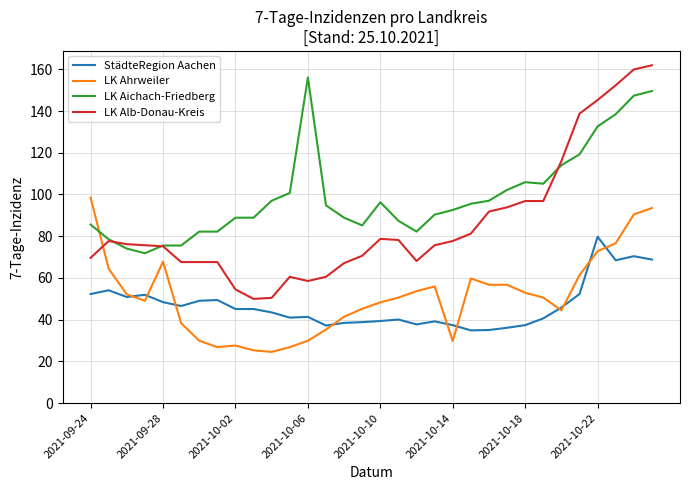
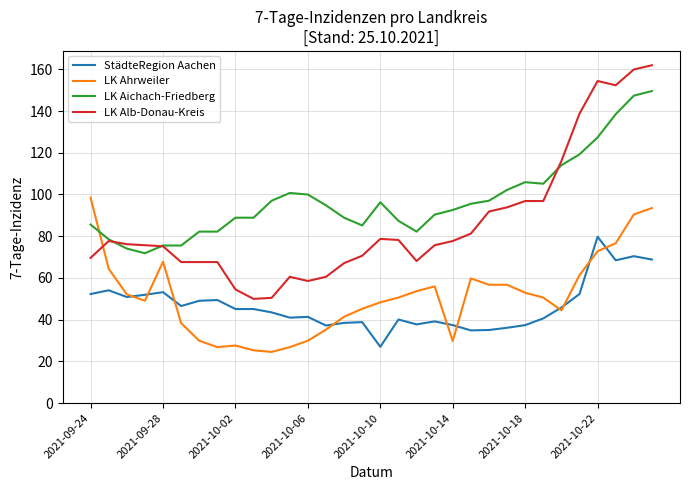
  {
    "StädteRegion Aachen": {
      "2021-09-24": 52,
-     "2021-09-28": 48,
+     "2021-09-28": 53,
      "2021-10-02": 45,
      "2021-10-06": 41,
-     "2021-10-10": 39,
+     "2021-10-10": 27,
      "2021-10-14": 37,
      "2021-10-18": 37,
      "2021-10-22": 80
    },
    "LK Ahrweiler": {
      "2021-09-24": 99,
      "2021-09-28": 68,
      "2021-10-02": 28,
      "2021-10-06": 30,
      "2021-10-10": 48,
      "2021-10-14": 30,
      "2021-10-18": 53,
      "2021-10-22": 73
    },
    "LK Aichach-Friedberg": {
      "2021-09-24": 86,
      "2021-10-02": 89,
-     "2021-10-06": 156,
+     "2021-10-06": 100,
      "2021-10-10": 96,
      "2021-10-14": 93,
      "2021-10-18": 106,
-     "2021-10-22": 133
+     "2021-10-22": 127
    },
    "LK Alb-Donau-Kreis": {
      "2021-09-24": 70,
      "2021-10-02": 54,
      "2021-10-06": 59,
      "2021-10-10": 79,
      "2021-10-14": 78,
      "2021-10-18": 97,
-     "2021-10-22": 145
+     "2021-10-22": 154
    }
  }
